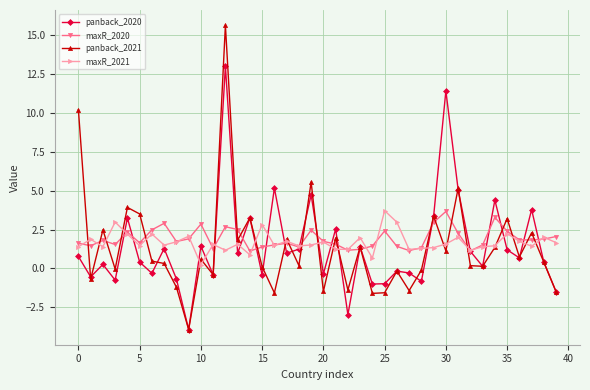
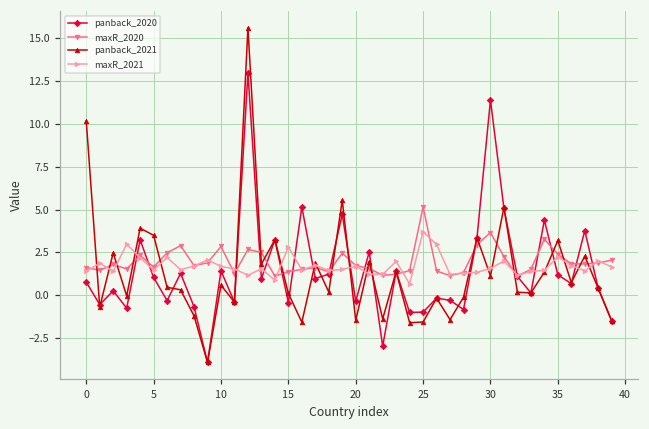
  {
    "panback_2020": {
      "0": 0.8,
-     "5": 0.4,
+     "5": 1.0,
      "10": 1.4,
      "15": -0.4,
      "20": -0.4,
      "25": -1.0,
      "30": 11.4,
      "35": 1.2
    },
    "maxR_2020": {
      "0": 1.6,
      "5": 1.7,
      "10": 2.9,
      "15": 1.4,
-     "25": 2.4,
+     "25": 5.2,
      "30": 3.7
    },
    "panback_2021": {
      "0": 10.2,
      "5": 3.5,
      "10": 0.6,
      "15": 0.1,
      "20": -1.5,
      "25": -1.6,
      "30": 1.1,
      "35": 3.2
    },
    "maxR_2021": {
      "0": 1.4,
      "5": 1.5,
-     "10": 0.3,
+     "10": 1.7,
      "15": 2.8,
      "25": 3.7,
      "30": 1.6
    }
  }
